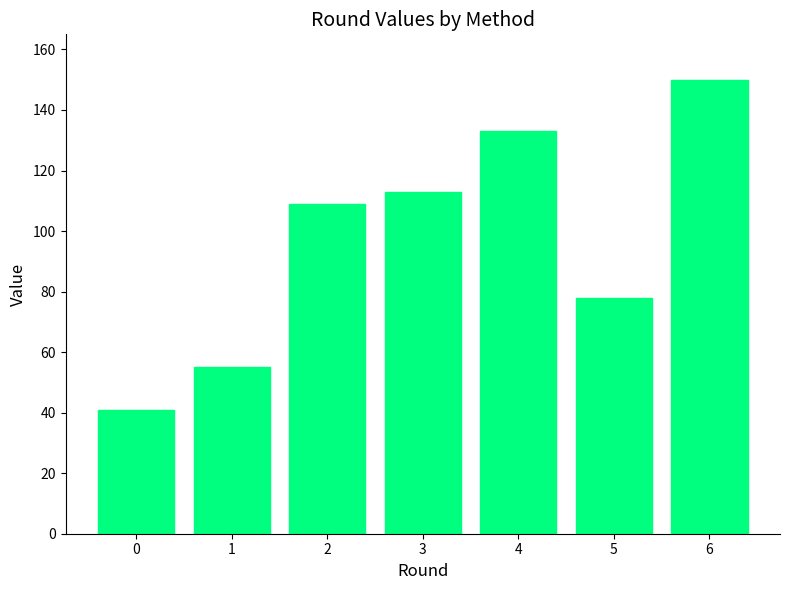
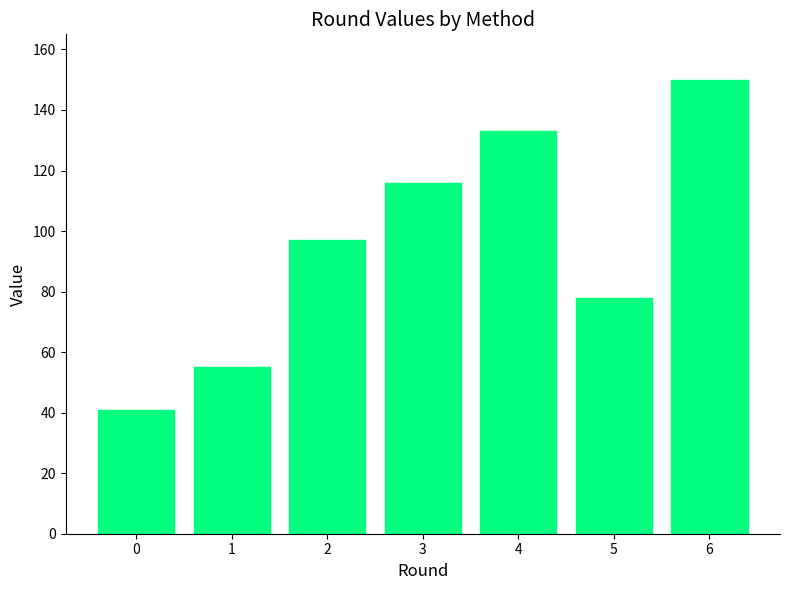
  {
    "0": 41,
    "1": 55,
-   "2": 109,
-   "3": 113,
+   "2": 97,
+   "3": 116,
    "4": 133,
    "5": 78,
    "6": 150
  }
